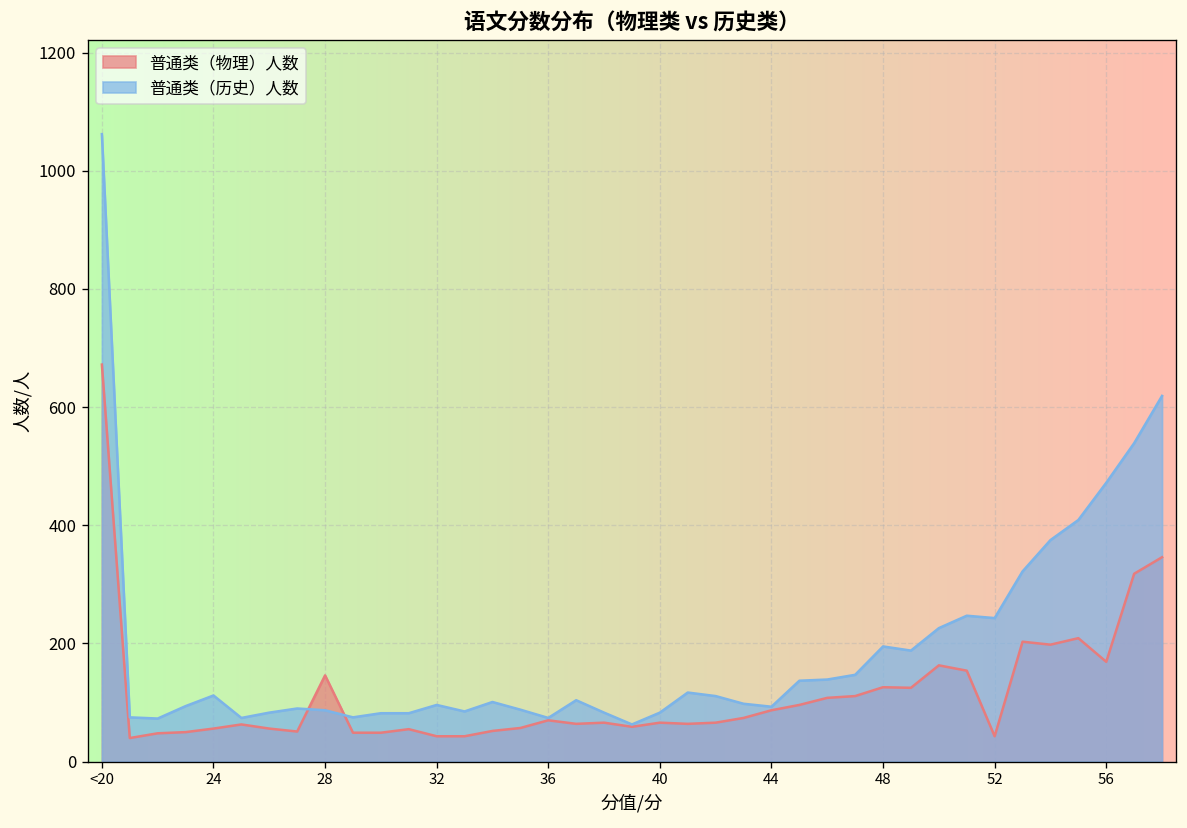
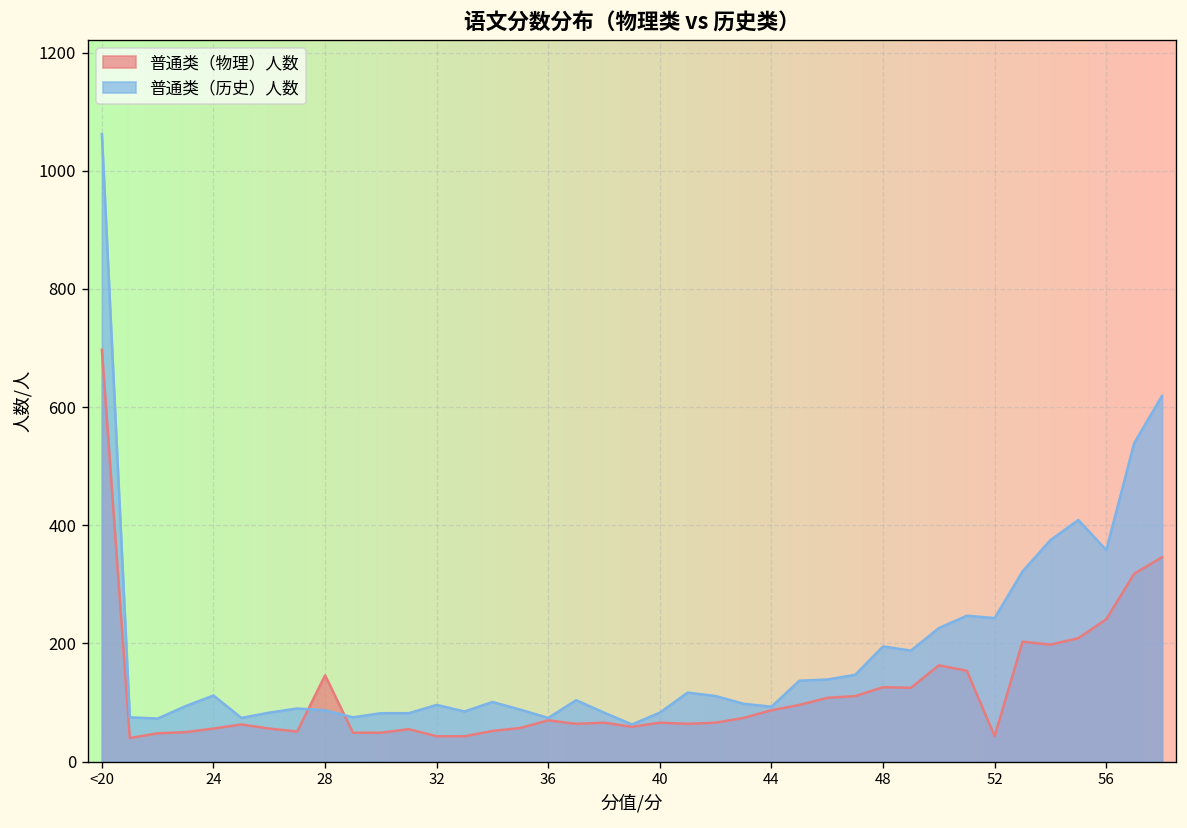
  {
    "普通类（物理）人数": {
-     "<20": 670,
+     "<20": 700,
      "24": 60,
      "28": 150,
      "32": 40,
      "40": 70,
      "44": 90,
      "48": 130,
      "52": 40,
-     "56": 170
+     "56": 240
    },
    "普通类（历史）人数": {
      "<20": 1060,
      "24": 110,
      "28": 90,
      "32": 100,
      "40": 80,
      "44": 90,
      "48": 200,
      "52": 240,
-     "56": 470
+     "56": 360
    }
  }
